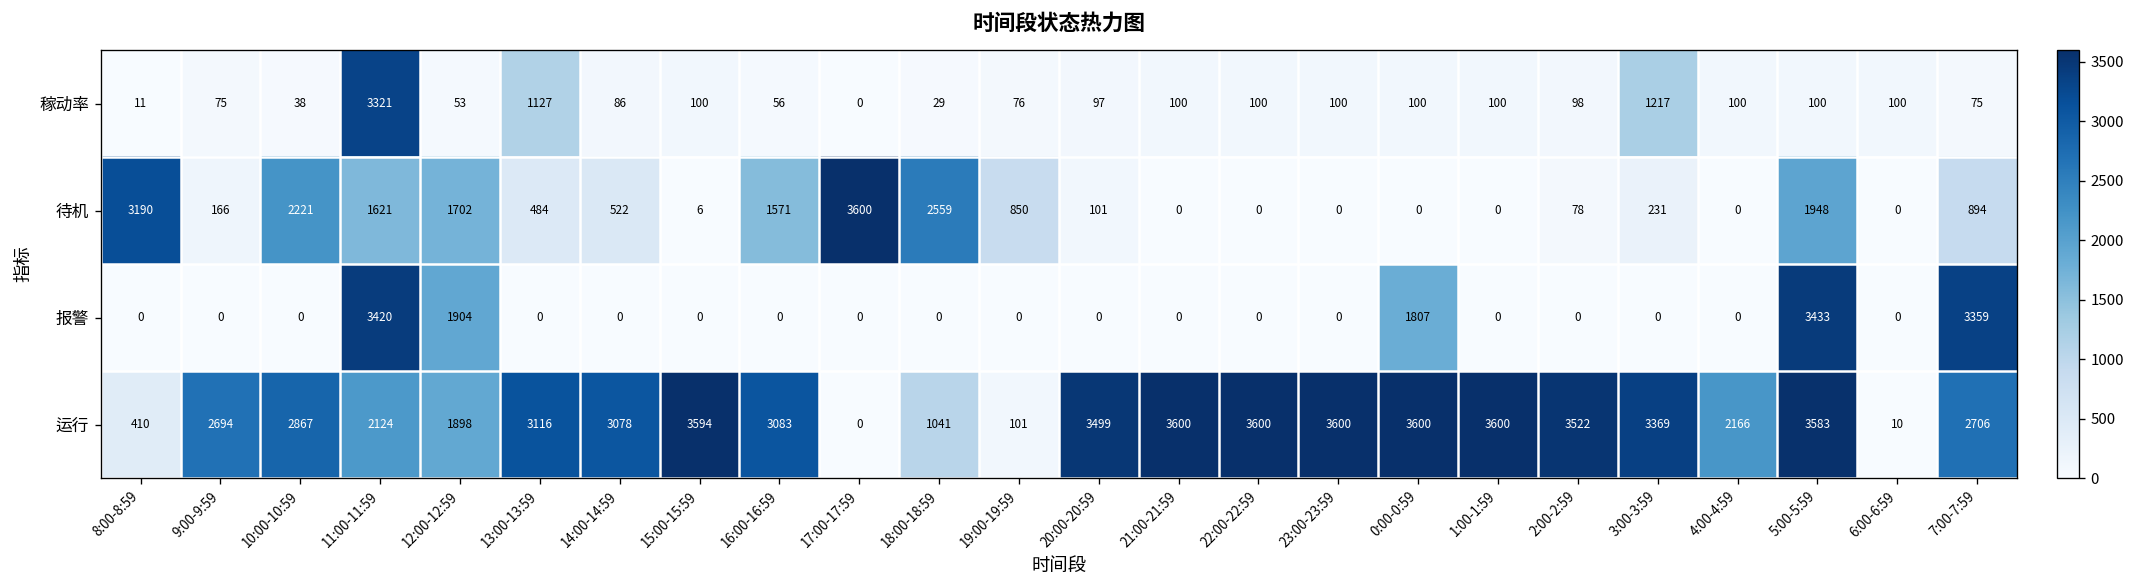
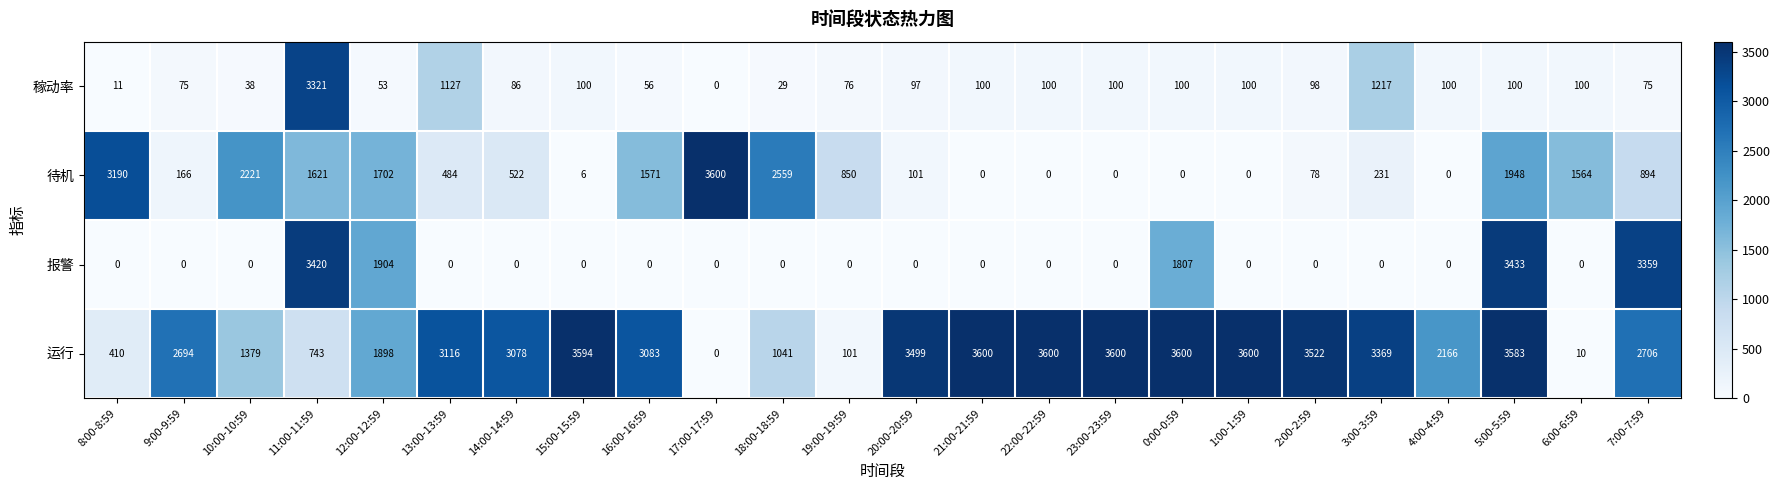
  {
    "稼动率": {
      "8:00-8:59": 11,
      "9:00-9:59": 75,
      "10:00-10:59": 38,
      "11:00-11:59": 3321,
      "12:00-12:59": 53,
      "13:00-13:59": 1127,
      "14:00-14:59": 86,
      "15:00-15:59": 100,
      "16:00-16:59": 56,
      "17:00-17:59": 0,
      "18:00-18:59": 29,
      "19:00-19:59": 76,
      "20:00-20:59": 97,
      "21:00-21:59": 100,
      "22:00-22:59": 100,
      "23:00-23:59": 100,
      "0:00-0:59": 100,
      "1:00-1:59": 100,
      "2:00-2:59": 98,
      "3:00-3:59": 1217,
      "4:00-4:59": 100,
      "5:00-5:59": 100,
      "6:00-6:59": 100,
      "7:00-7:59": 75
    },
    "待机": {
      "8:00-8:59": 3190,
      "9:00-9:59": 166,
      "10:00-10:59": 2221,
      "11:00-11:59": 1621,
      "12:00-12:59": 1702,
      "13:00-13:59": 484,
      "14:00-14:59": 522,
      "15:00-15:59": 6,
      "16:00-16:59": 1571,
      "17:00-17:59": 3600,
      "18:00-18:59": 2559,
      "19:00-19:59": 850,
      "20:00-20:59": 101,
      "21:00-21:59": 0,
      "22:00-22:59": 0,
      "23:00-23:59": 0,
      "0:00-0:59": 0,
      "1:00-1:59": 0,
      "2:00-2:59": 78,
      "3:00-3:59": 231,
      "4:00-4:59": 0,
      "5:00-5:59": 1948,
-     "6:00-6:59": 0,
+     "6:00-6:59": 1564,
      "7:00-7:59": 894
    },
    "报警": {
      "8:00-8:59": 0,
      "9:00-9:59": 0,
      "10:00-10:59": 0,
      "11:00-11:59": 3420,
      "12:00-12:59": 1904,
      "13:00-13:59": 0,
      "14:00-14:59": 0,
      "15:00-15:59": 0,
      "16:00-16:59": 0,
      "17:00-17:59": 0,
      "18:00-18:59": 0,
      "19:00-19:59": 0,
      "20:00-20:59": 0,
      "21:00-21:59": 0,
      "22:00-22:59": 0,
      "23:00-23:59": 0,
      "0:00-0:59": 1807,
      "1:00-1:59": 0,
      "2:00-2:59": 0,
      "3:00-3:59": 0,
      "4:00-4:59": 0,
      "5:00-5:59": 3433,
      "6:00-6:59": 0,
      "7:00-7:59": 3359
    },
    "运行": {
      "8:00-8:59": 410,
      "9:00-9:59": 2694,
-     "10:00-10:59": 2867,
-     "11:00-11:59": 2124,
+     "10:00-10:59": 1379,
+     "11:00-11:59": 743,
      "12:00-12:59": 1898,
      "13:00-13:59": 3116,
      "14:00-14:59": 3078,
      "15:00-15:59": 3594,
      "16:00-16:59": 3083,
      "17:00-17:59": 0,
      "18:00-18:59": 1041,
      "19:00-19:59": 101,
      "20:00-20:59": 3499,
      "21:00-21:59": 3600,
      "22:00-22:59": 3600,
      "23:00-23:59": 3600,
      "0:00-0:59": 3600,
      "1:00-1:59": 3600,
      "2:00-2:59": 3522,
      "3:00-3:59": 3369,
      "4:00-4:59": 2166,
      "5:00-5:59": 3583,
      "6:00-6:59": 10,
      "7:00-7:59": 2706
    }
  }
